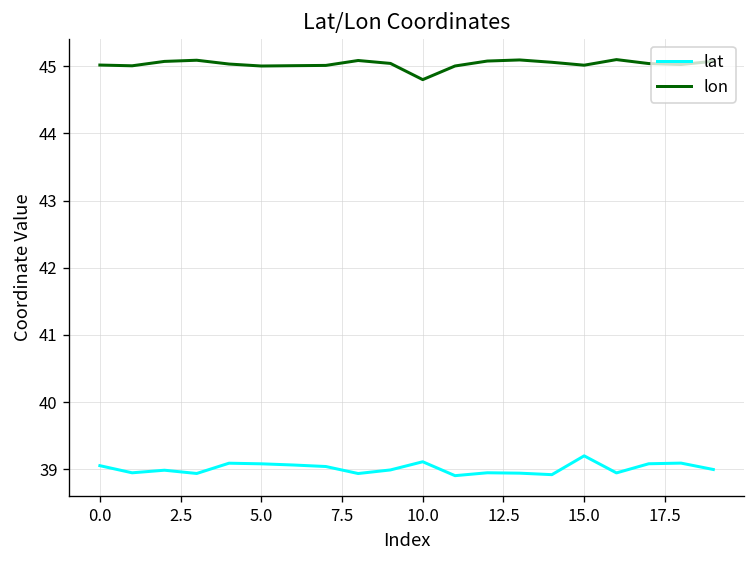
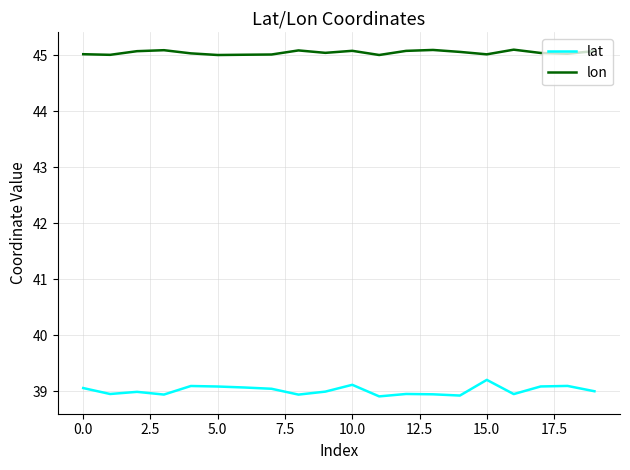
  {
    "lat": {
      "0.0": 39.1,
      "5.0": 39.1,
      "10.0": 39.1,
      "15.0": 39.2
    },
    "lon": {
      "0.0": 45.0,
      "5.0": 45.0,
-     "10.0": 44.8,
+     "10.0": 45.1,
      "15.0": 45.0
    }
  }
